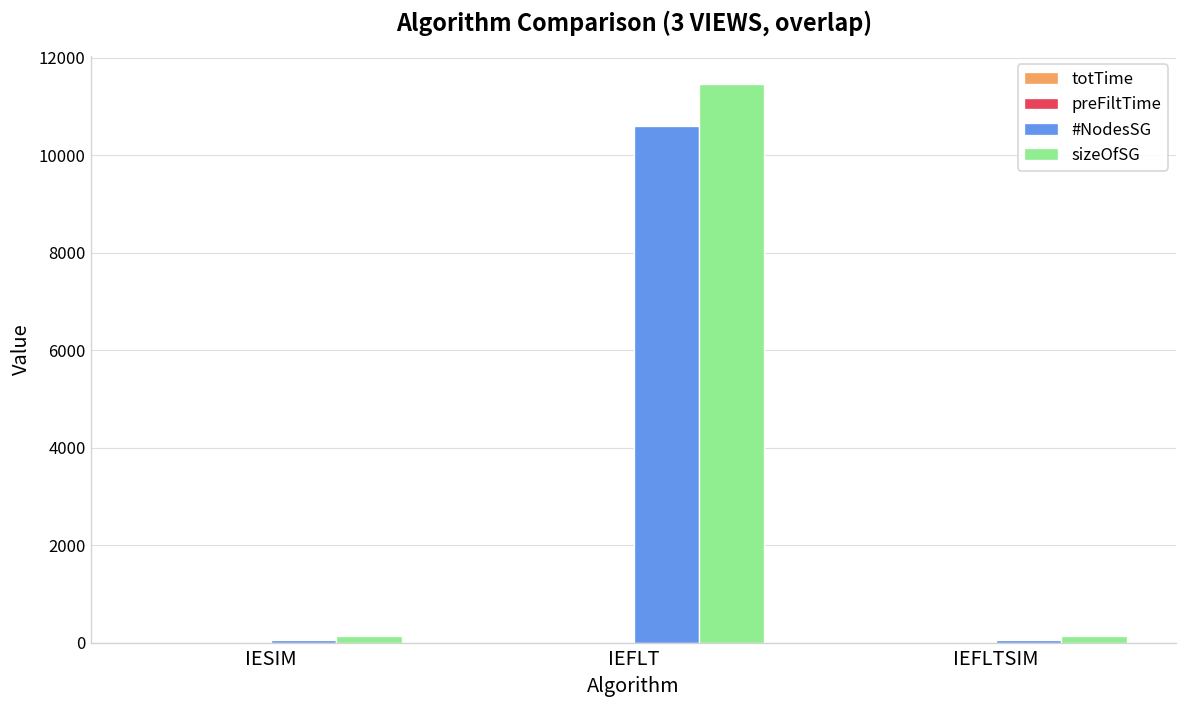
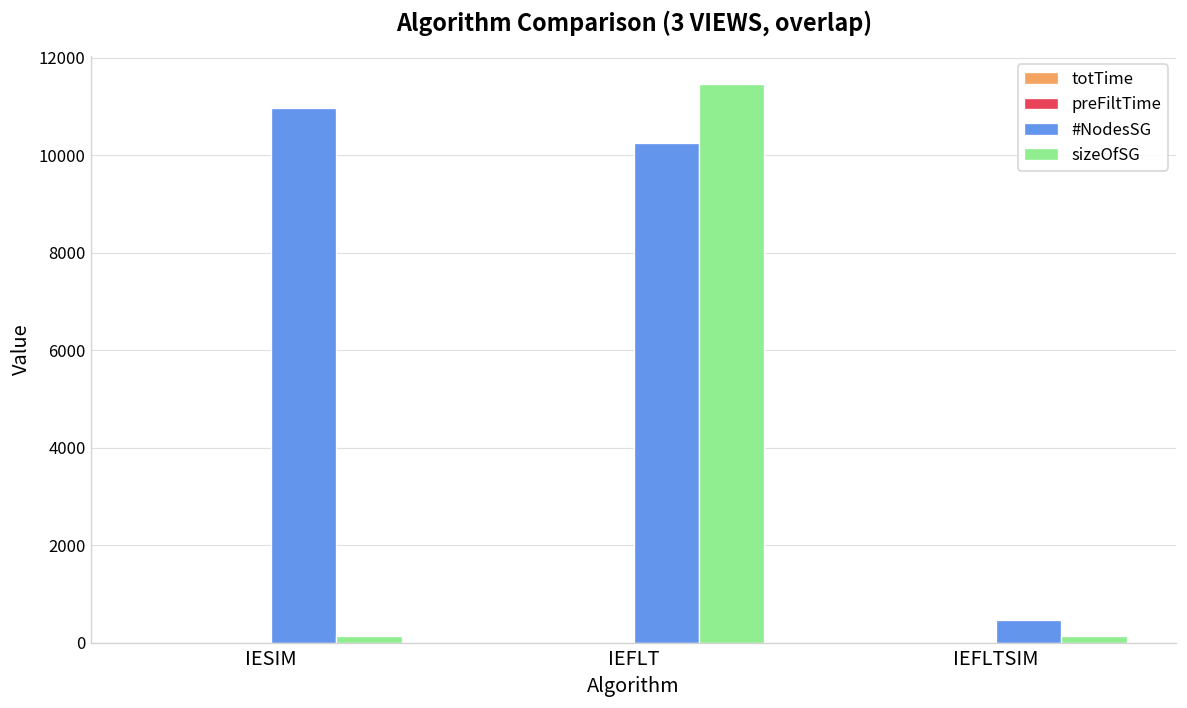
  {
    "totTime": {
      "IESIM": 0
    },
    "#NodesSG": {
-     "IESIM": 0,
-     "IEFLT": 10600,
-     "IEFLTSIM": 0
+     "IESIM": 11000,
+     "IEFLT": 10200,
+     "IEFLTSIM": 500
    },
    "sizeOfSG": {
      "IESIM": 100,
      "IEFLT": 11500,
      "IEFLTSIM": 100
    }
  }
